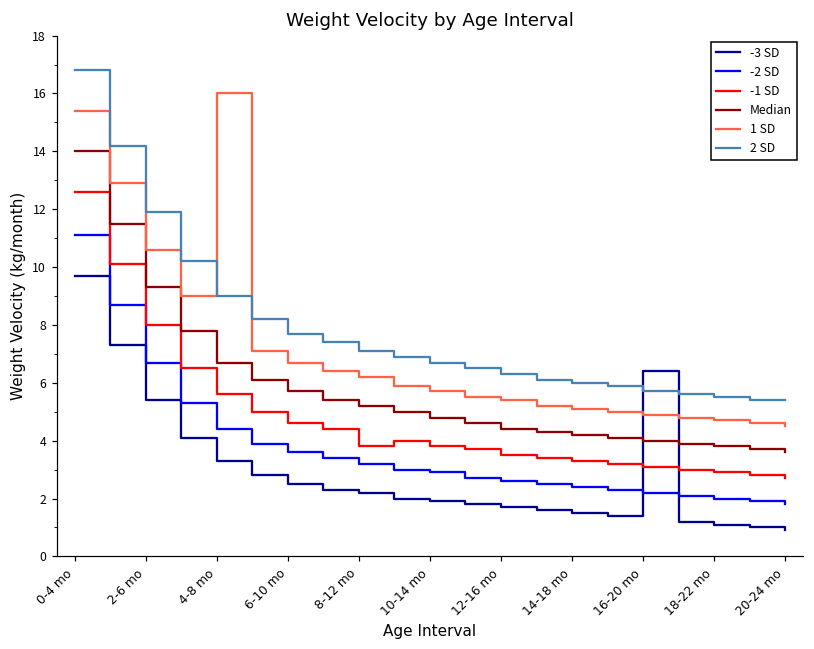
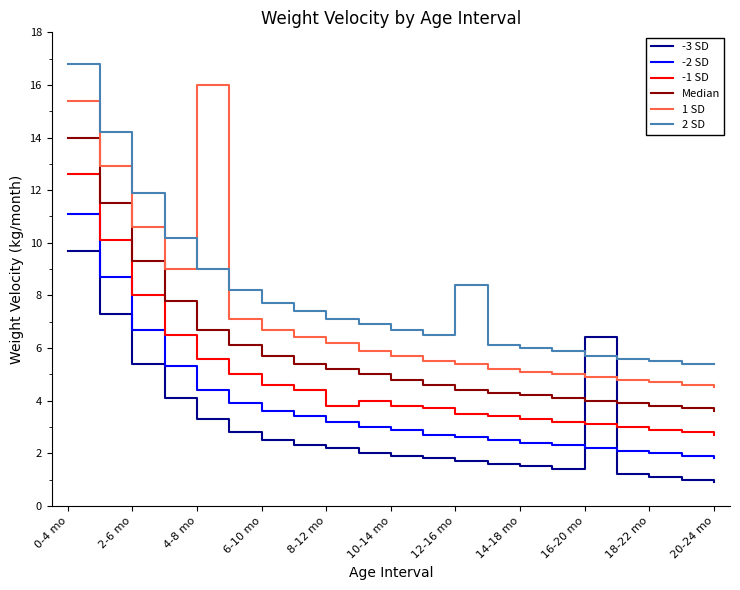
  {
    "-3 SD": {
      "0-4 mo": 9.7,
      "2-6 mo": 5.4,
      "4-8 mo": 3.3,
      "6-10 mo": 2.5,
      "8-12 mo": 2.2,
      "10-14 mo": 1.9,
      "12-16 mo": 1.7,
      "14-18 mo": 1.5,
      "16-20 mo": 6.4,
      "18-22 mo": 1.1,
      "20-24 mo": 0.9
    },
    "-2 SD": {
      "0-4 mo": 11.1,
      "2-6 mo": 6.7,
      "4-8 mo": 4.4,
      "6-10 mo": 3.6,
      "8-12 mo": 3.2,
      "10-14 mo": 2.9,
      "12-16 mo": 2.6,
      "14-18 mo": 2.4,
      "16-20 mo": 2.2,
      "18-22 mo": 2.0,
      "20-24 mo": 1.8
    },
    "-1 SD": {
      "0-4 mo": 12.6,
      "2-6 mo": 8.0,
      "4-8 mo": 5.6,
      "6-10 mo": 4.6,
      "8-12 mo": 3.8,
      "10-14 mo": 3.8,
      "12-16 mo": 3.5,
      "14-18 mo": 3.3,
      "16-20 mo": 3.1,
      "18-22 mo": 2.9,
      "20-24 mo": 2.7
    },
    "Median": {
      "0-4 mo": 14.0,
      "2-6 mo": 9.3,
      "4-8 mo": 6.7,
      "6-10 mo": 5.7,
      "8-12 mo": 5.2,
      "10-14 mo": 4.8,
      "12-16 mo": 4.4,
      "14-18 mo": 4.2,
      "16-20 mo": 4.0,
      "18-22 mo": 3.8,
      "20-24 mo": 3.6
    },
    "1 SD": {
      "0-4 mo": 15.4,
      "2-6 mo": 10.6,
      "4-8 mo": 16.0,
      "6-10 mo": 6.7,
      "8-12 mo": 6.2,
      "10-14 mo": 5.7,
      "12-16 mo": 5.4,
      "14-18 mo": 5.1,
      "16-20 mo": 4.9,
      "18-22 mo": 4.7,
      "20-24 mo": 4.5
    },
    "2 SD": {
      "0-4 mo": 16.8,
      "2-6 mo": 11.9,
      "4-8 mo": 9.0,
      "6-10 mo": 7.7,
      "8-12 mo": 7.1,
      "10-14 mo": 6.7,
-     "12-16 mo": 6.3,
+     "12-16 mo": 8.4,
      "14-18 mo": 6.0,
      "16-20 mo": 5.7,
      "18-22 mo": 5.5,
      "20-24 mo": 5.4
    }
  }
